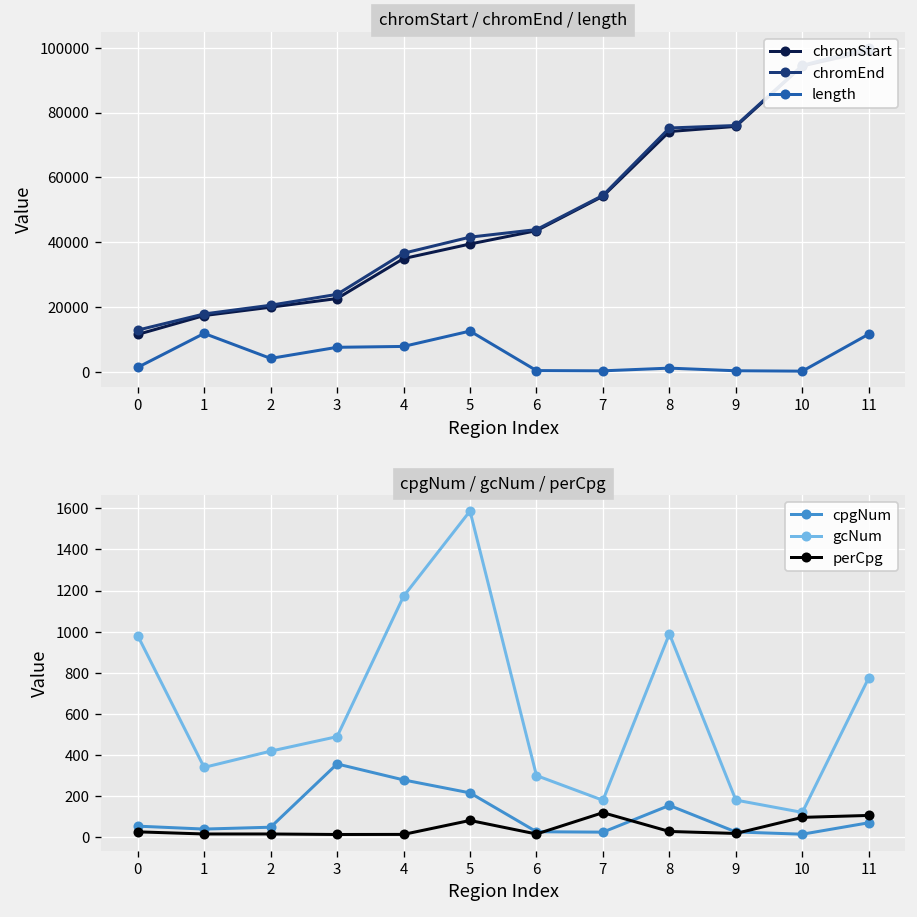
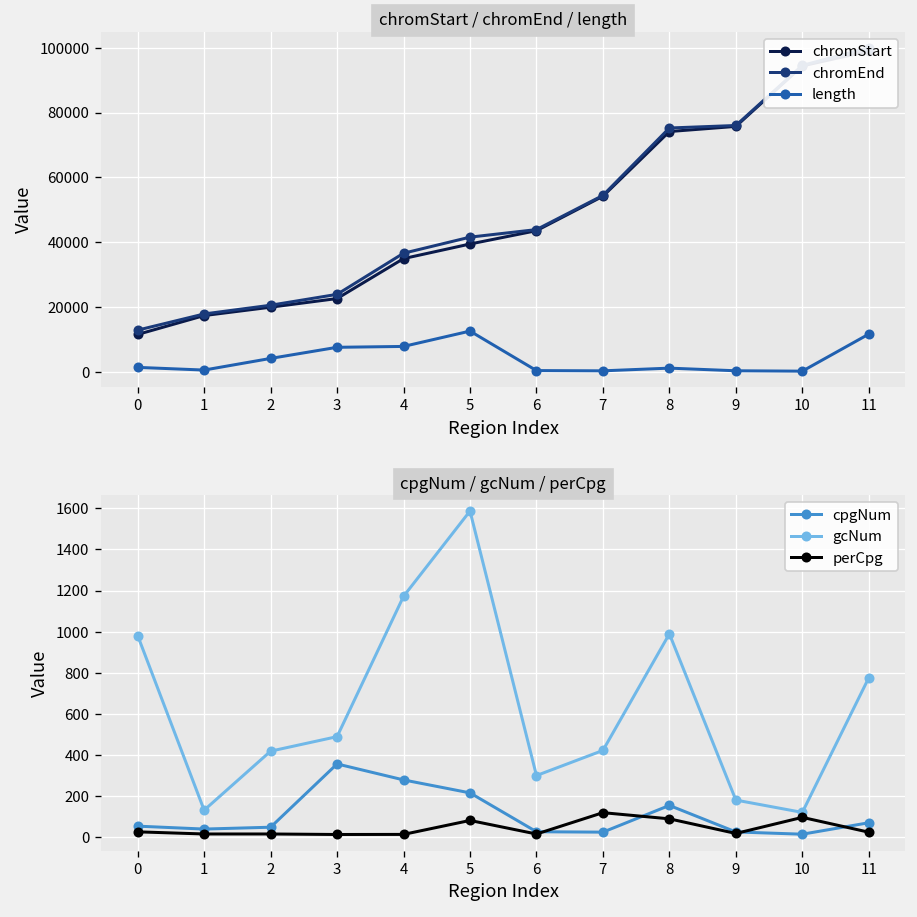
  {
    "chromStart / chromEnd / length": {
      "length": {
        "0": 1000,
-       "1": 12000,
+       "1": 0,
        "2": 4000,
        "3": 8000,
        "4": 8000,
        "5": 13000,
        "6": 0,
        "7": 0,
        "8": 1000,
        "9": 0,
        "10": 0,
        "11": 12000
      }
    },
    "cpgNum / gcNum / perCpg": {
      "cpgNum": {
        "0": 50,
        "1": 40,
        "2": 50,
        "3": 360,
        "4": 280,
        "5": 220,
        "7": 30,
        "8": 160,
        "10": 20,
        "11": 70
      },
      "gcNum": {
        "0": 980,
-       "1": 340,
+       "1": 130,
        "2": 420,
        "3": 490,
        "4": 1170,
        "5": 1590,
        "6": 300,
-       "7": 180,
+       "7": 420,
        "8": 990,
        "9": 180,
        "10": 120,
        "11": 780
      },
      "perCpg": {
        "0": 30,
        "1": 20,
        "2": 20,
        "3": 10,
        "4": 10,
        "5": 80,
        "7": 120,
-       "8": 30,
+       "8": 90,
        "10": 100,
-       "11": 110
+       "11": 20
      }
    }
  }
